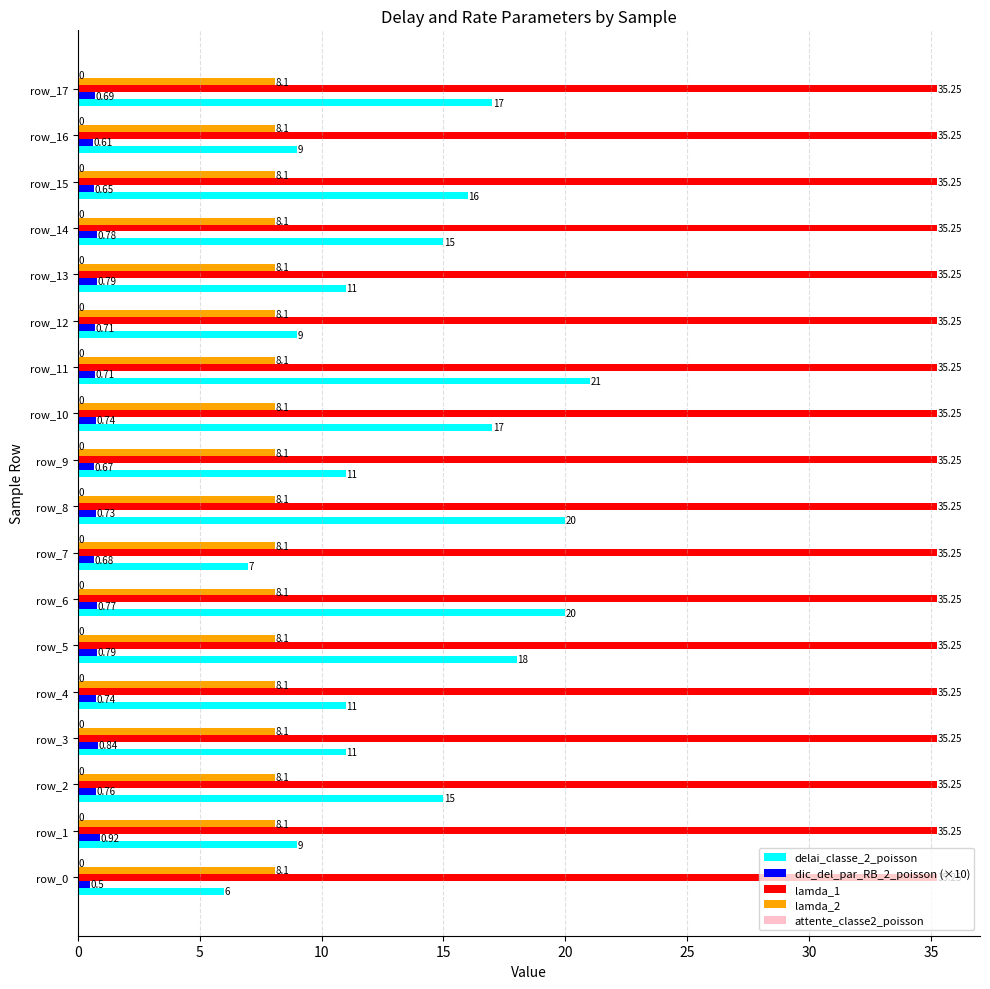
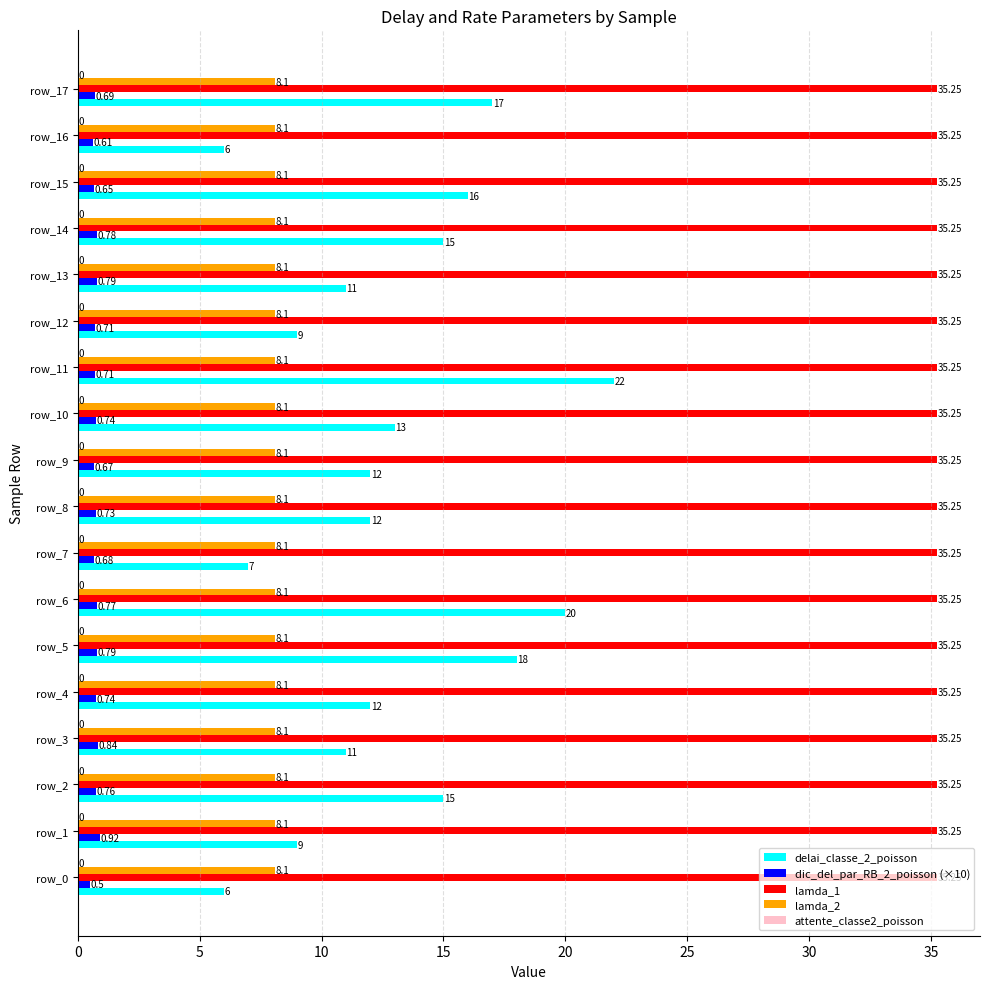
  {
    "delai_classe_2_poisson": {
      "row_17": 17,
-     "row_16": 9,
+     "row_16": 6,
      "row_15": 16,
      "row_14": 15,
      "row_13": 11,
      "row_12": 9,
-     "row_11": 21,
-     "row_10": 17,
-     "row_9": 11,
-     "row_8": 20,
+     "row_11": 22,
+     "row_10": 13,
+     "row_9": 12,
+     "row_8": 12,
      "row_7": 7,
      "row_6": 20,
      "row_5": 18,
-     "row_4": 11,
+     "row_4": 12,
      "row_3": 11,
      "row_2": 15,
      "row_1": 9,
      "row_0": 6
    },
    "lamda_1": {
      "row_17": 35.25,
      "row_16": 35.25,
      "row_15": 35.25,
      "row_14": 35.25,
      "row_13": 35.25,
      "row_12": 35.25,
      "row_11": 35.25,
      "row_10": 35.25,
      "row_9": 35.25,
      "row_8": 35.25,
      "row_7": 35.25,
      "row_6": 35.25,
      "row_5": 35.25,
      "row_4": 35.25,
      "row_3": 35.25,
      "row_2": 35.25,
      "row_1": 35.25
    },
    "lamda_2": {
      "row_17": 8.1,
      "row_16": 8.1,
      "row_15": 8.1,
      "row_14": 8.1,
      "row_13": 8.1,
      "row_12": 8.1,
      "row_11": 8.1,
      "row_10": 8.1,
      "row_9": 8.1,
      "row_8": 8.1,
      "row_7": 8.1,
      "row_6": 8.1,
      "row_5": 8.1,
      "row_4": 8.1,
      "row_3": 8.1,
      "row_2": 8.1,
      "row_1": 8.1,
      "row_0": 8.1
    },
    "attente_classe2_poisson": {
      "row_17": 0,
      "row_16": 0,
      "row_15": 0,
      "row_14": 0,
      "row_13": 0,
      "row_12": 0,
      "row_11": 0,
      "row_10": 0,
      "row_9": 0,
      "row_8": 0,
      "row_7": 0,
      "row_6": 0,
      "row_5": 0,
      "row_4": 0,
      "row_3": 0,
      "row_2": 0,
      "row_1": 0,
      "row_0": 0
    }
  }
